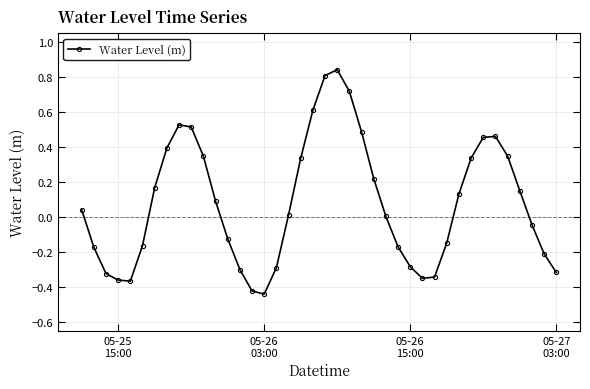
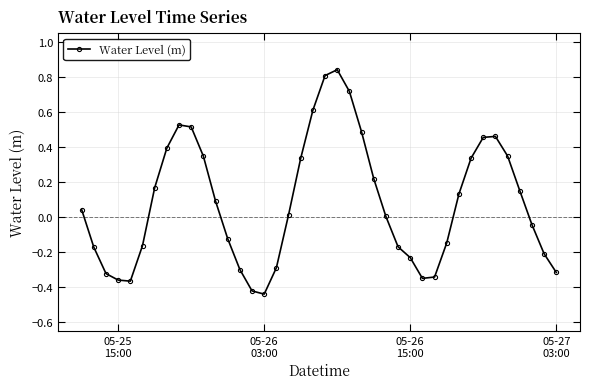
  {
    "05-25 15:00": -0.36,
    "05-26 03:00": -0.44,
-   "05-26 15:00": -0.28,
+   "05-26 15:00": -0.23,
    "05-27 03:00": -0.32
  }
